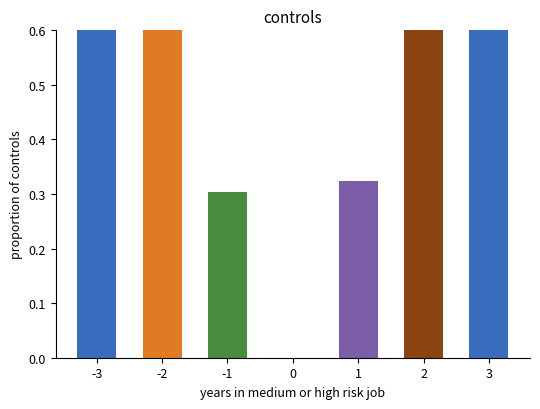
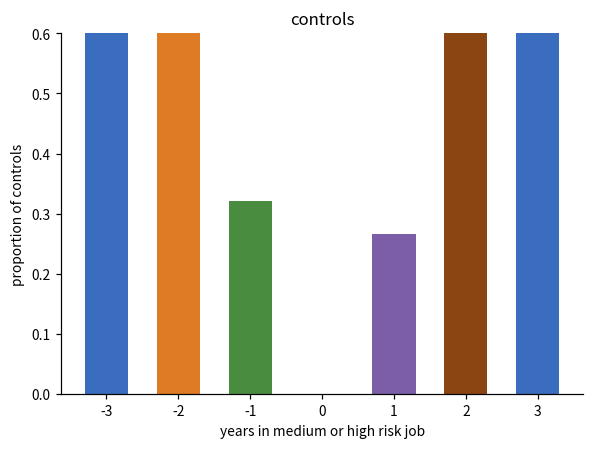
  {
-   "-1": 0.30,
-   "1": 0.32
+   "-1": 0.32,
+   "1": 0.27
  }
